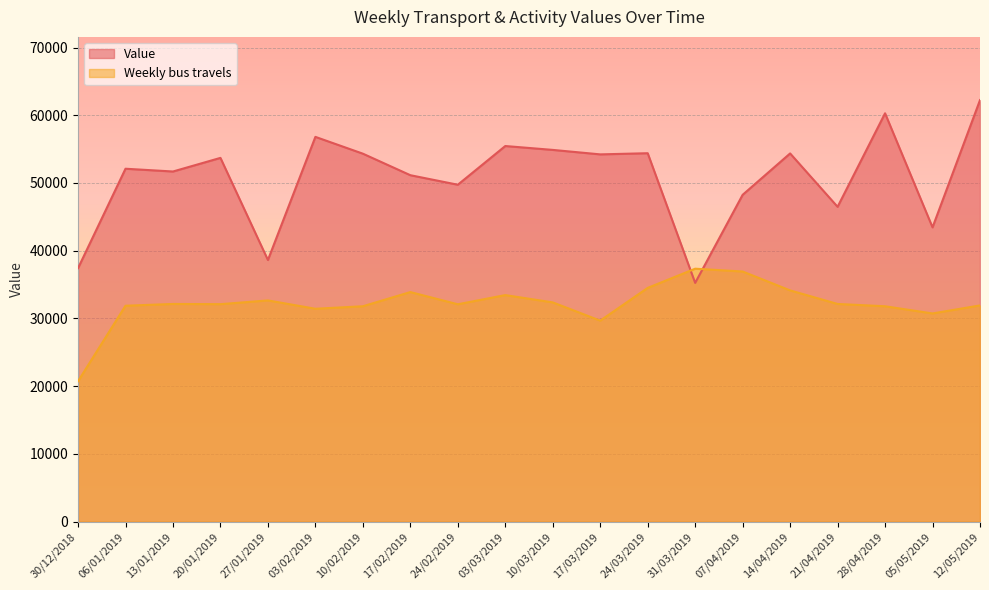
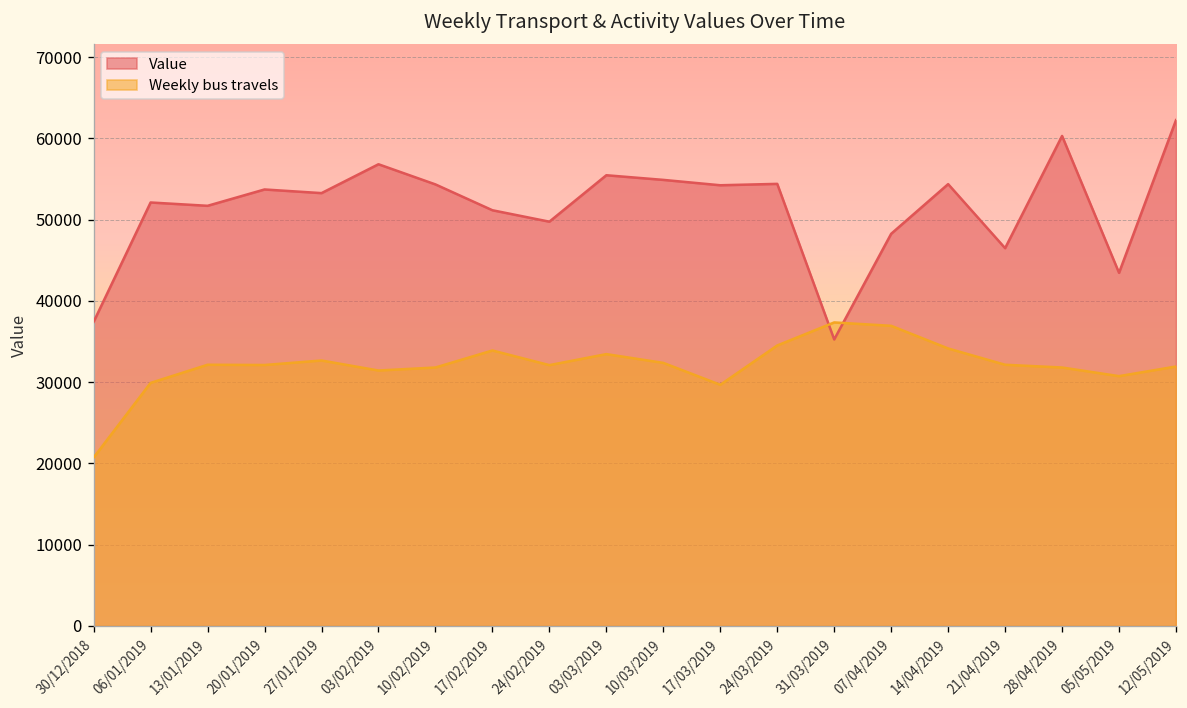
  {
    "Value": {
      "30/12/2018": 37000,
      "06/01/2019": 52000,
      "13/01/2019": 52000,
      "20/01/2019": 54000,
-     "27/01/2019": 39000,
+     "27/01/2019": 53000,
      "03/02/2019": 57000,
      "10/02/2019": 54000,
      "17/02/2019": 51000,
      "24/02/2019": 50000,
      "03/03/2019": 55000,
      "10/03/2019": 55000,
      "17/03/2019": 54000,
      "24/03/2019": 54000,
      "31/03/2019": 35000,
      "07/04/2019": 48000,
      "14/04/2019": 54000,
      "21/04/2019": 46000,
      "28/04/2019": 60000,
      "05/05/2019": 43000,
      "12/05/2019": 62000
    },
    "Weekly bus travels": {
      "30/12/2018": 21000,
-     "06/01/2019": 32000,
+     "06/01/2019": 30000,
      "13/01/2019": 32000,
      "20/01/2019": 32000,
      "27/01/2019": 33000,
      "03/02/2019": 31000,
      "10/02/2019": 32000,
      "17/02/2019": 34000,
      "24/02/2019": 32000,
      "03/03/2019": 33000,
      "10/03/2019": 32000,
      "17/03/2019": 30000,
      "24/03/2019": 35000,
      "31/03/2019": 37000,
      "07/04/2019": 37000,
      "14/04/2019": 34000,
      "21/04/2019": 32000,
      "28/04/2019": 32000,
      "05/05/2019": 31000,
      "12/05/2019": 32000
    }
  }
